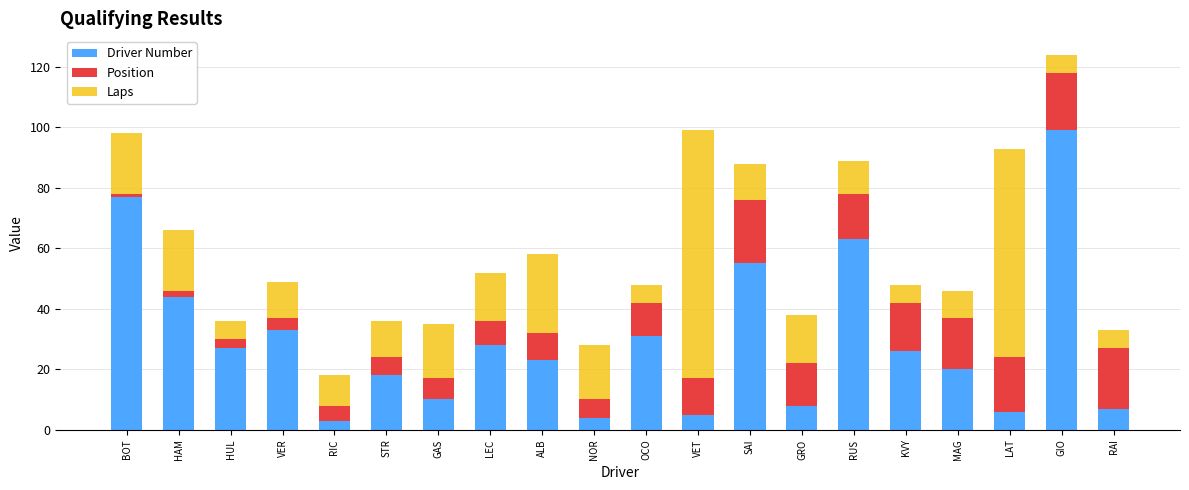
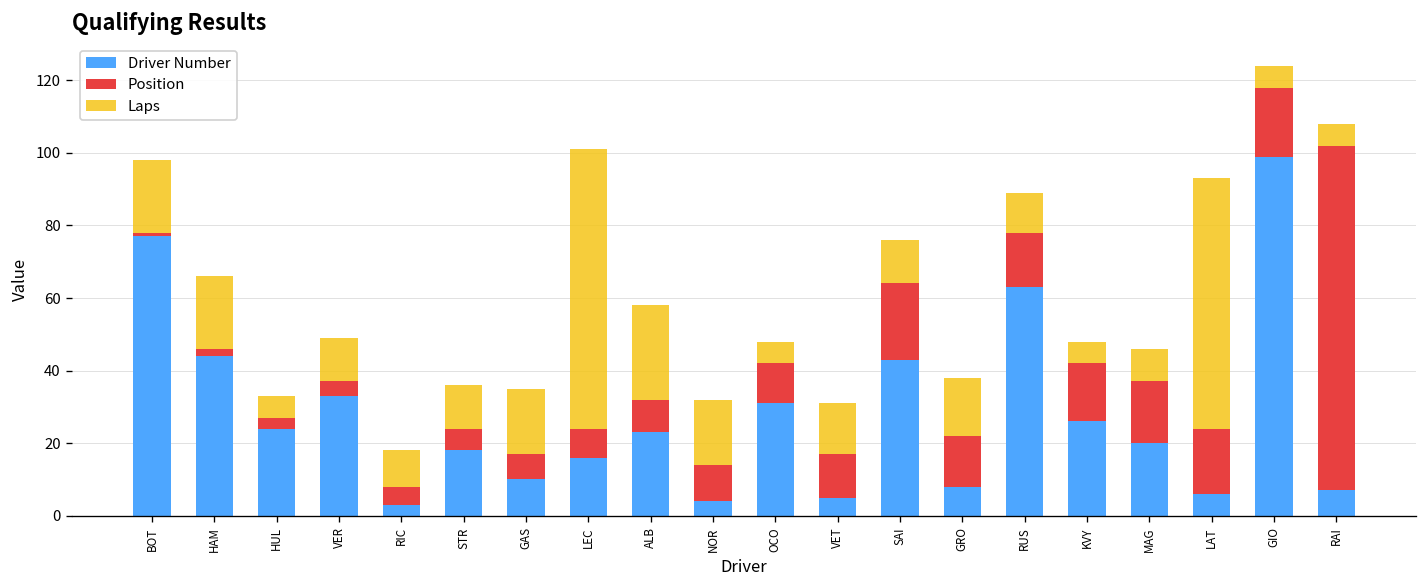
  {
    "Driver Number": {
      "BOT": 77,
      "HAM": 44,
-     "HUL": 27,
+     "HUL": 24,
      "VER": 33,
      "RIC": 3,
      "STR": 18,
      "GAS": 10,
-     "LEC": 28,
+     "LEC": 16,
      "ALB": 23,
      "NOR": 4,
      "OCO": 31,
      "VET": 5,
-     "SAI": 55,
+     "SAI": 43,
      "GRO": 8,
      "RUS": 63,
      "KVY": 26,
      "MAG": 20,
      "LAT": 6,
      "GIO": 99,
      "RAI": 7
    },
    "Position": {
      "BOT": 1,
      "HAM": 2,
      "HUL": 3,
      "VER": 4,
      "RIC": 5,
      "STR": 6,
      "GAS": 7,
      "LEC": 8,
      "ALB": 9,
-     "NOR": 6,
+     "NOR": 10,
      "OCO": 11,
      "VET": 12,
      "SAI": 21,
      "GRO": 14,
      "RUS": 15,
      "KVY": 16,
      "MAG": 17,
      "LAT": 18,
      "GIO": 19,
-     "RAI": 20
+     "RAI": 95
    },
    "Laps": {
      "BOT": 20,
      "HAM": 20,
      "HUL": 6,
      "VER": 12,
      "RIC": 10,
      "STR": 12,
      "GAS": 18,
-     "LEC": 16,
+     "LEC": 77,
      "ALB": 26,
      "NOR": 18,
      "OCO": 6,
-     "VET": 82,
+     "VET": 14,
      "SAI": 12,
      "GRO": 16,
      "RUS": 11,
      "KVY": 6,
      "MAG": 9,
      "LAT": 69,
      "GIO": 6,
      "RAI": 6
    }
  }
